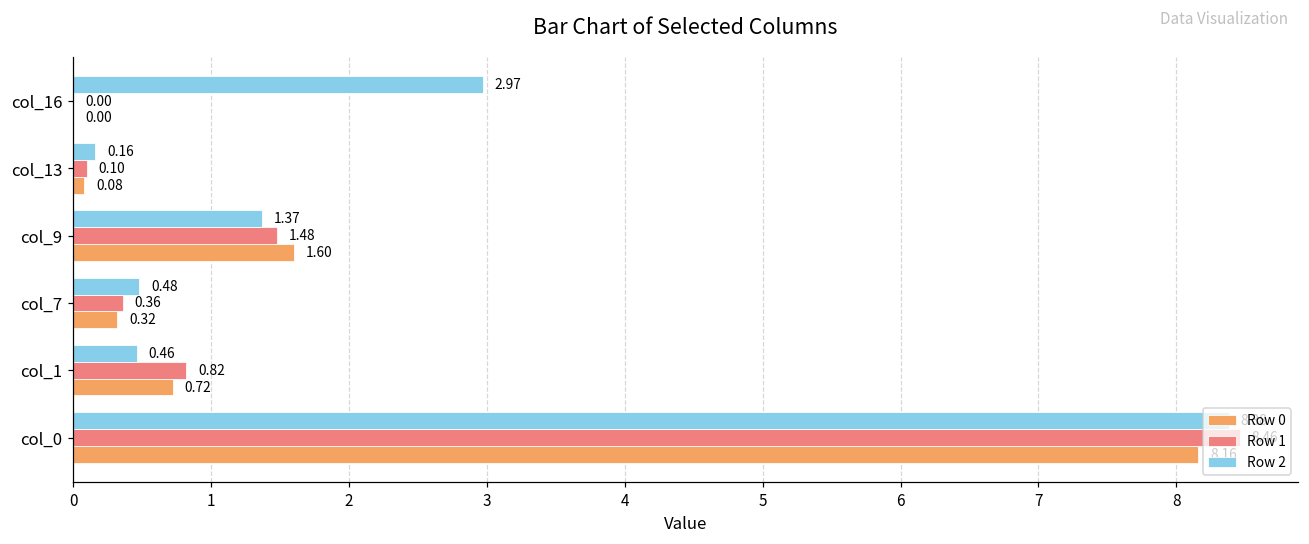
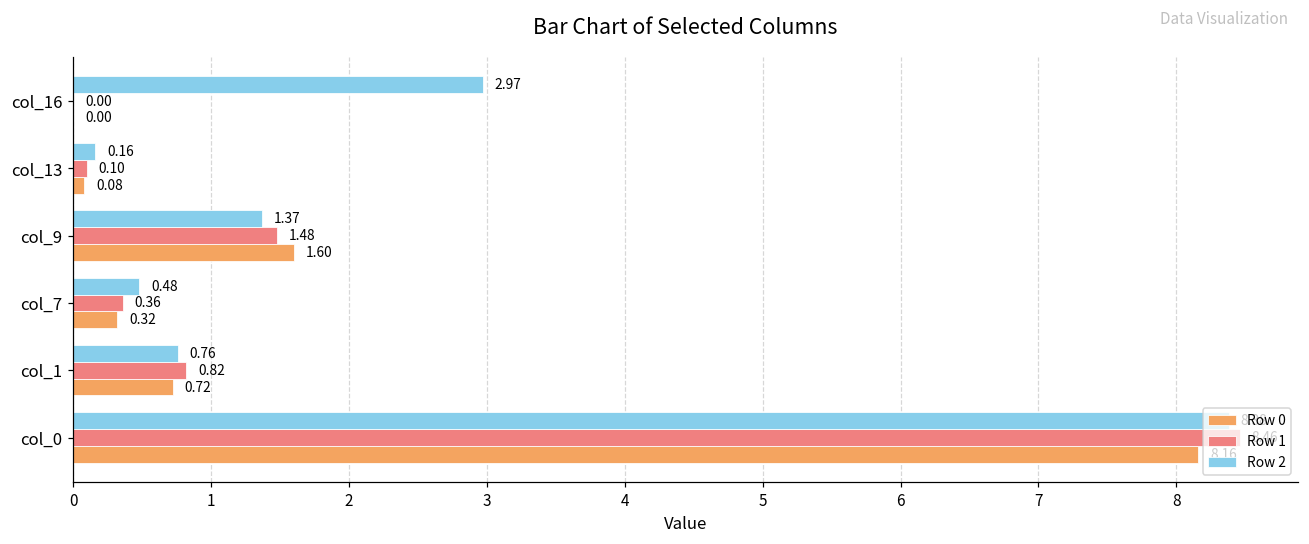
  {
    "Row 2": {
      "col_16": 2.97,
      "col_13": 0.16,
      "col_9": 1.37,
      "col_7": 0.48,
-     "col_1": 0.46
+     "col_1": 0.76
    }
  }
